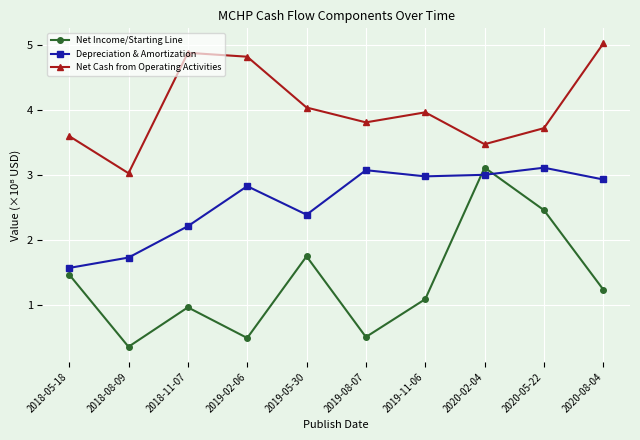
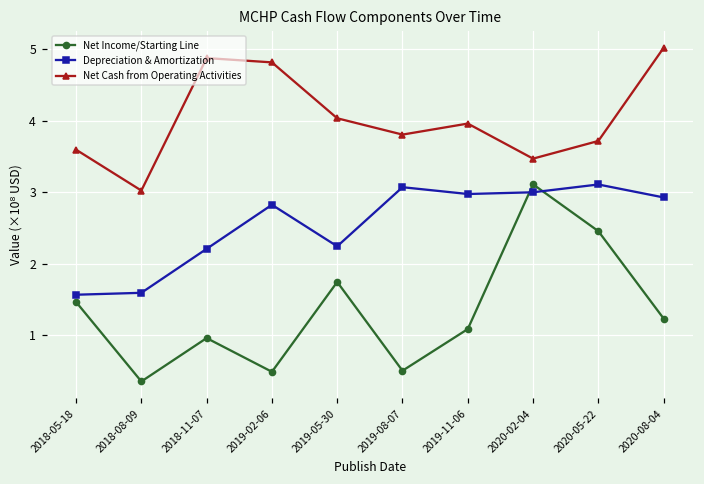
  {
    "Net Income/Starting Line": {
      "2018-05-18": 1.5,
      "2018-08-09": 0.4,
      "2018-11-07": 1.0,
      "2019-02-06": 0.5,
      "2019-05-30": 1.7,
      "2019-08-07": 0.5,
      "2019-11-06": 1.1,
      "2020-02-04": 3.1,
      "2020-05-22": 2.5,
      "2020-08-04": 1.2
    },
    "Depreciation & Amortization": {
      "2018-05-18": 1.6,
-     "2018-08-09": 1.7,
+     "2018-08-09": 1.6,
      "2018-11-07": 2.2,
      "2019-02-06": 2.8,
-     "2019-05-30": 2.4,
+     "2019-05-30": 2.2,
      "2019-08-07": 3.1,
      "2019-11-06": 3.0,
      "2020-02-04": 3.0,
      "2020-05-22": 3.1,
      "2020-08-04": 2.9
    },
    "Net Cash from Operating Activities": {
      "2018-05-18": 3.6,
      "2018-08-09": 3.0,
      "2019-02-06": 4.8,
      "2019-05-30": 4.0,
      "2019-08-07": 3.8,
      "2019-11-06": 4.0,
      "2020-02-04": 3.5,
      "2020-05-22": 3.7,
      "2020-08-04": 5.0
    }
  }
